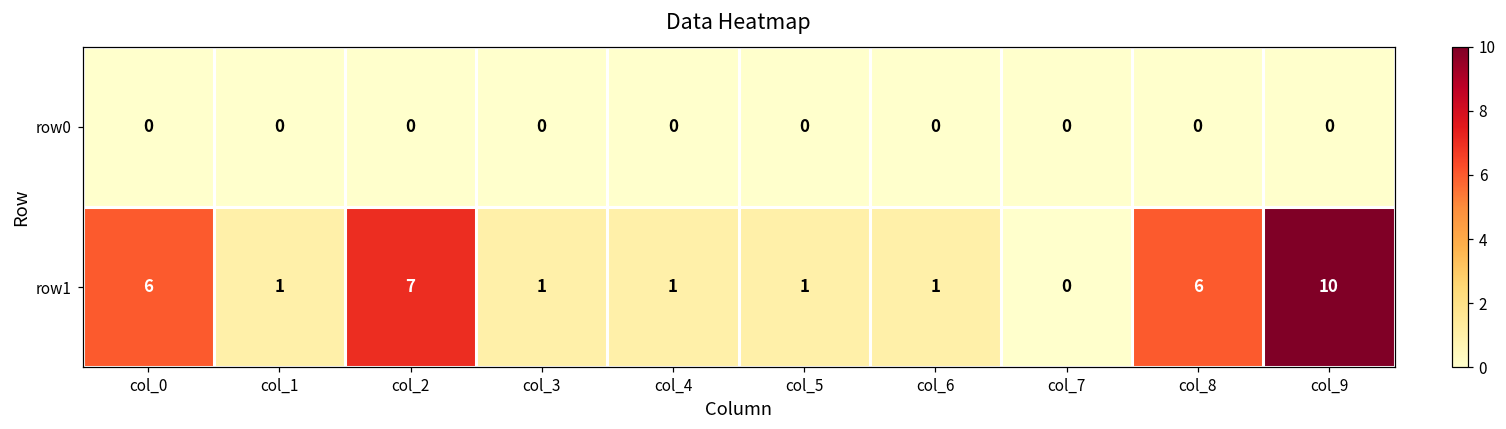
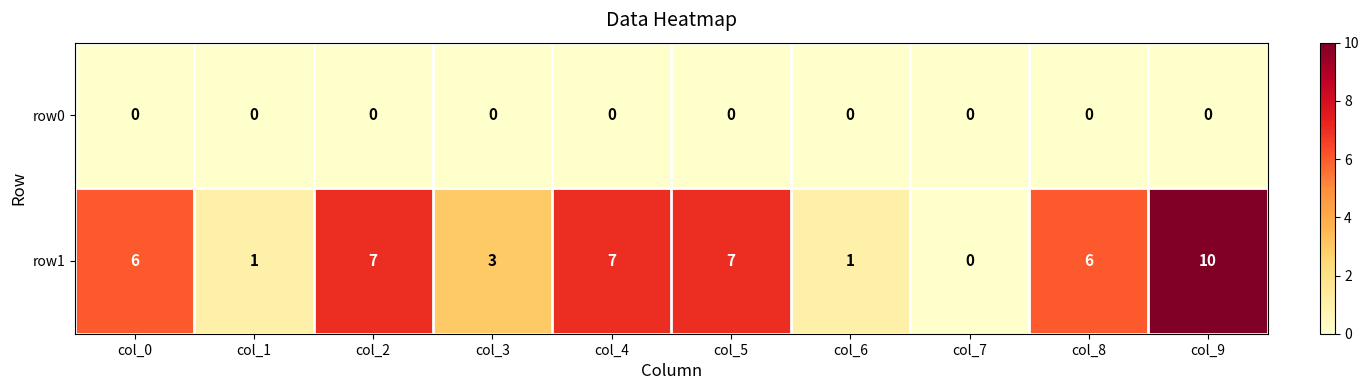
  {
    "row0": {
      "col_0": 0,
      "col_1": 0,
      "col_2": 0,
      "col_3": 0,
      "col_4": 0,
      "col_5": 0,
      "col_6": 0,
      "col_7": 0,
      "col_8": 0,
      "col_9": 0
    },
    "row1": {
      "col_0": 6,
      "col_1": 1,
      "col_2": 7,
-     "col_3": 1,
-     "col_4": 1,
-     "col_5": 1,
+     "col_3": 3,
+     "col_4": 7,
+     "col_5": 7,
      "col_6": 1,
      "col_7": 0,
      "col_8": 6,
      "col_9": 10
    }
  }
